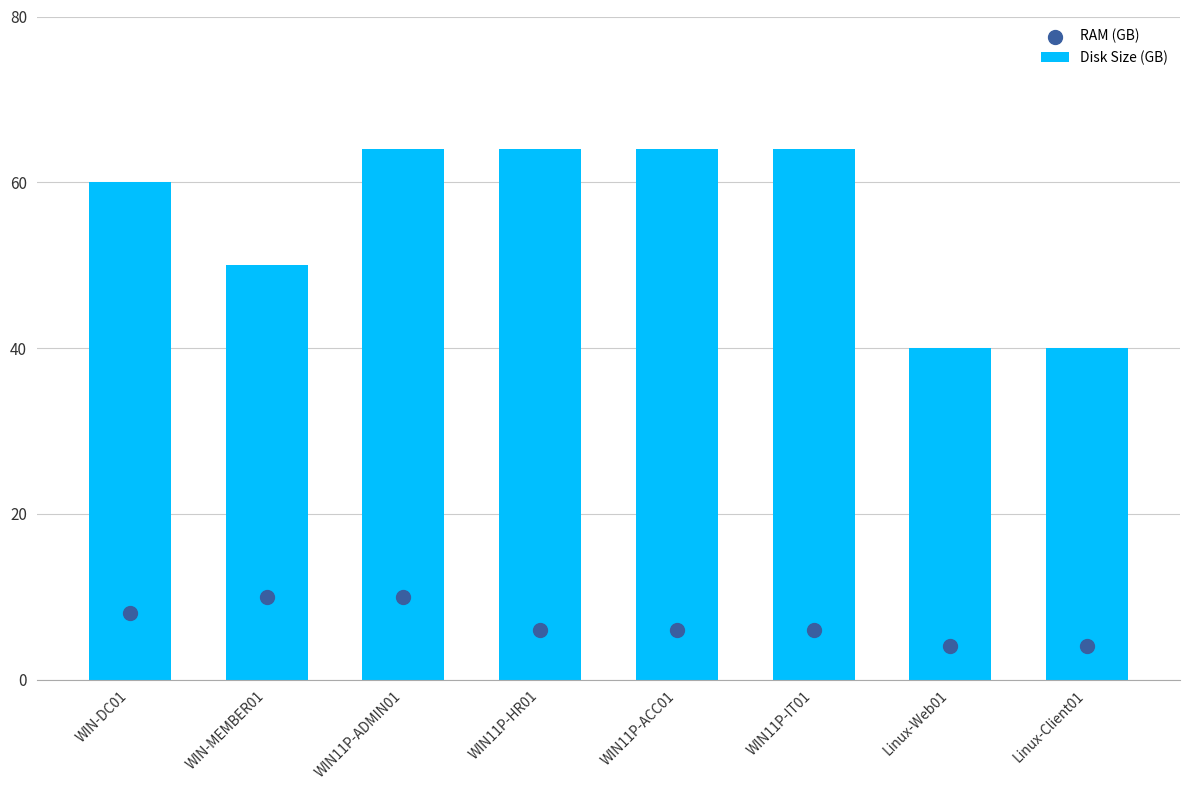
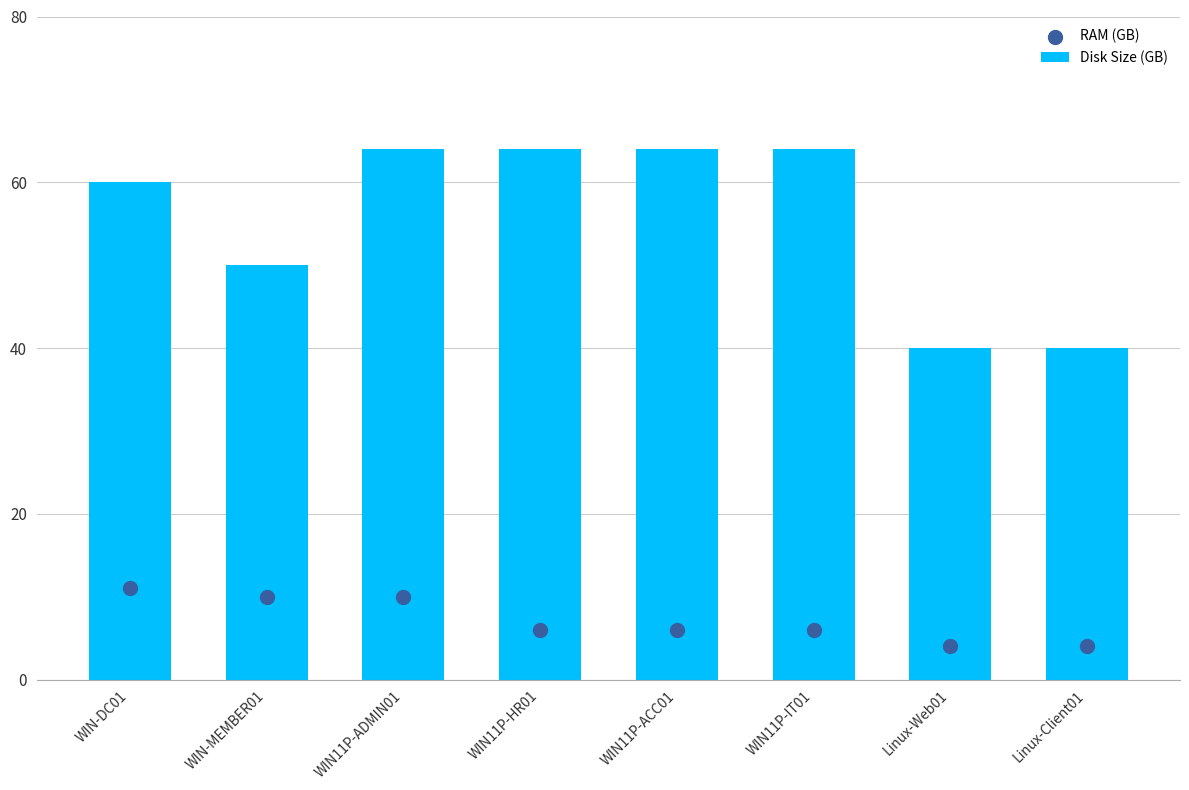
  {
    "RAM (GB)": {
-     "WIN-DC01": 8
+     "WIN-DC01": 11
    },
    "Disk Size (GB)": {
      "WIN-DC01": 60,
      "WIN-MEMBER01": 50,
      "WIN11P-ADMIN01": 64,
      "WIN11P-HR01": 64,
      "WIN11P-ACC01": 64,
      "WIN11P-IT01": 64,
      "Linux-Web01": 40,
      "Linux-Client01": 40
    }
  }
